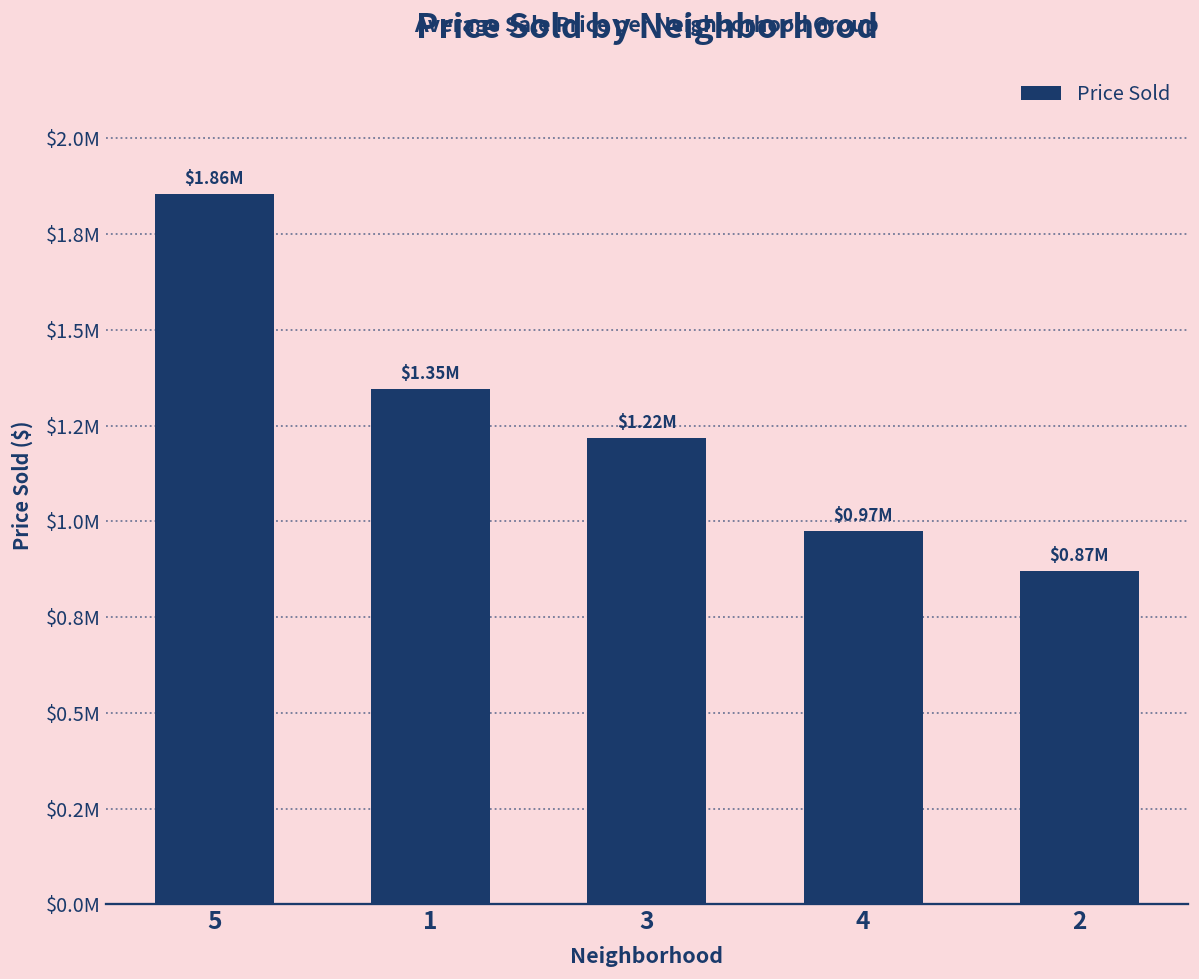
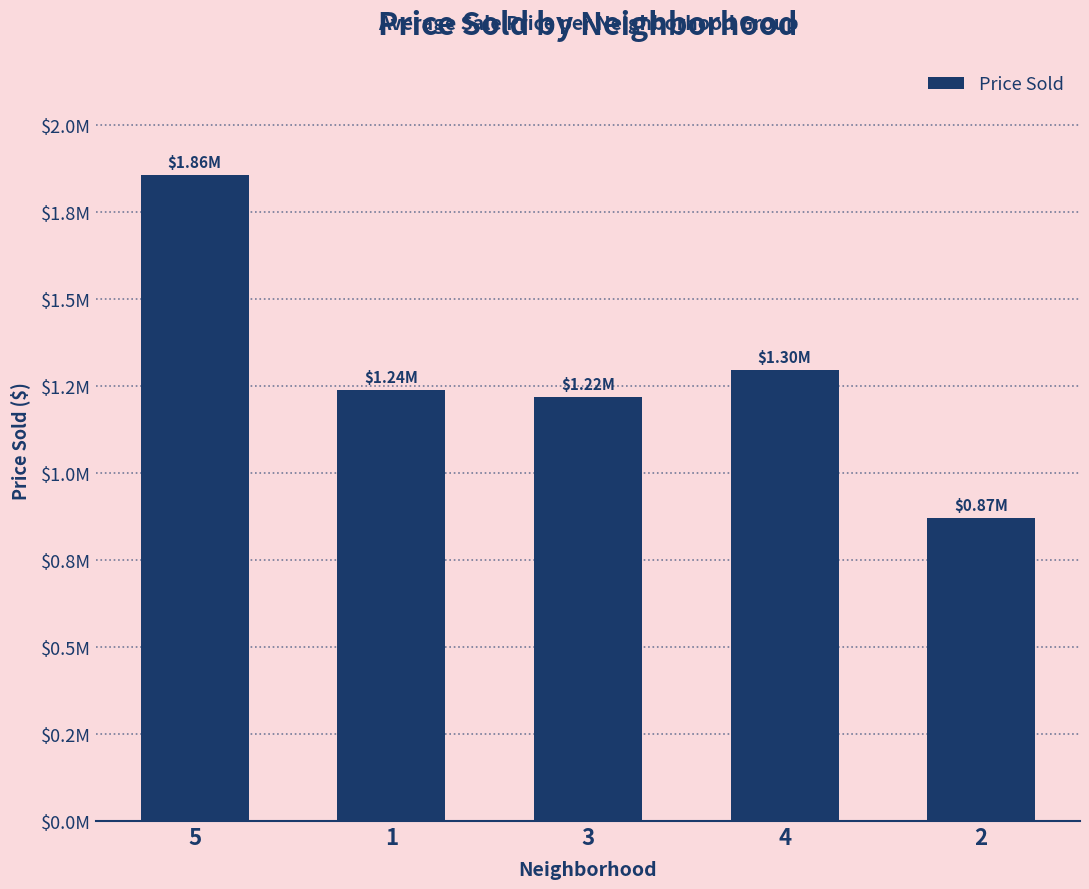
  {
    "5": "$1.86M",
-   "1": "$1.35M",
+   "1": "$1.24M",
    "3": "$1.22M",
-   "4": "$0.97M",
+   "4": "$1.30M",
    "2": "$0.87M"
  }
